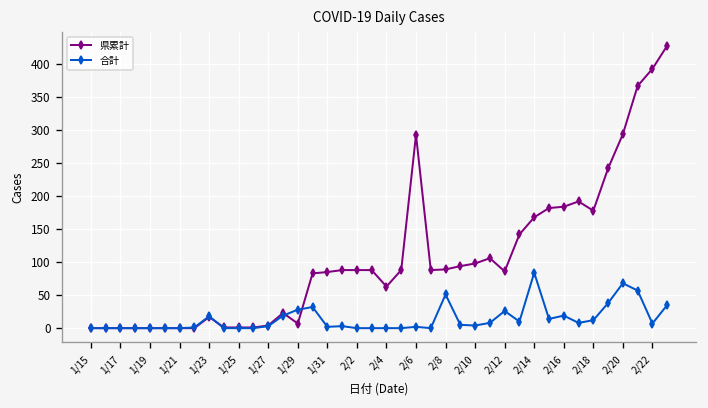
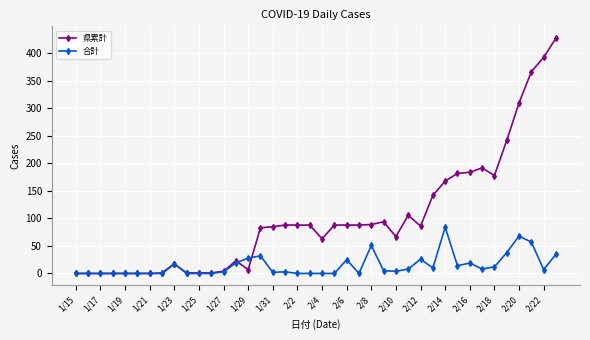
  {
    "県累計": {
      "1/29": 10,
      "1/31": 90,
      "2/2": 90,
      "2/4": 60,
-     "2/6": 290,
+     "2/6": 90,
      "2/8": 90,
-     "2/10": 100,
+     "2/10": 70,
      "2/12": 90,
      "2/14": 170,
      "2/16": 180,
      "2/18": 180,
-     "2/20": 290,
+     "2/20": 310,
      "2/22": 390
    },
    "合計": {
      "1/29": 30,
      "1/31": 0,
      "2/2": 0,
      "2/4": 0,
-     "2/6": 0,
+     "2/6": 30,
      "2/8": 50,
      "2/10": 0,
      "2/12": 30,
      "2/14": 80,
      "2/16": 20,
      "2/18": 10,
      "2/20": 70,
      "2/22": 10
    }
  }
